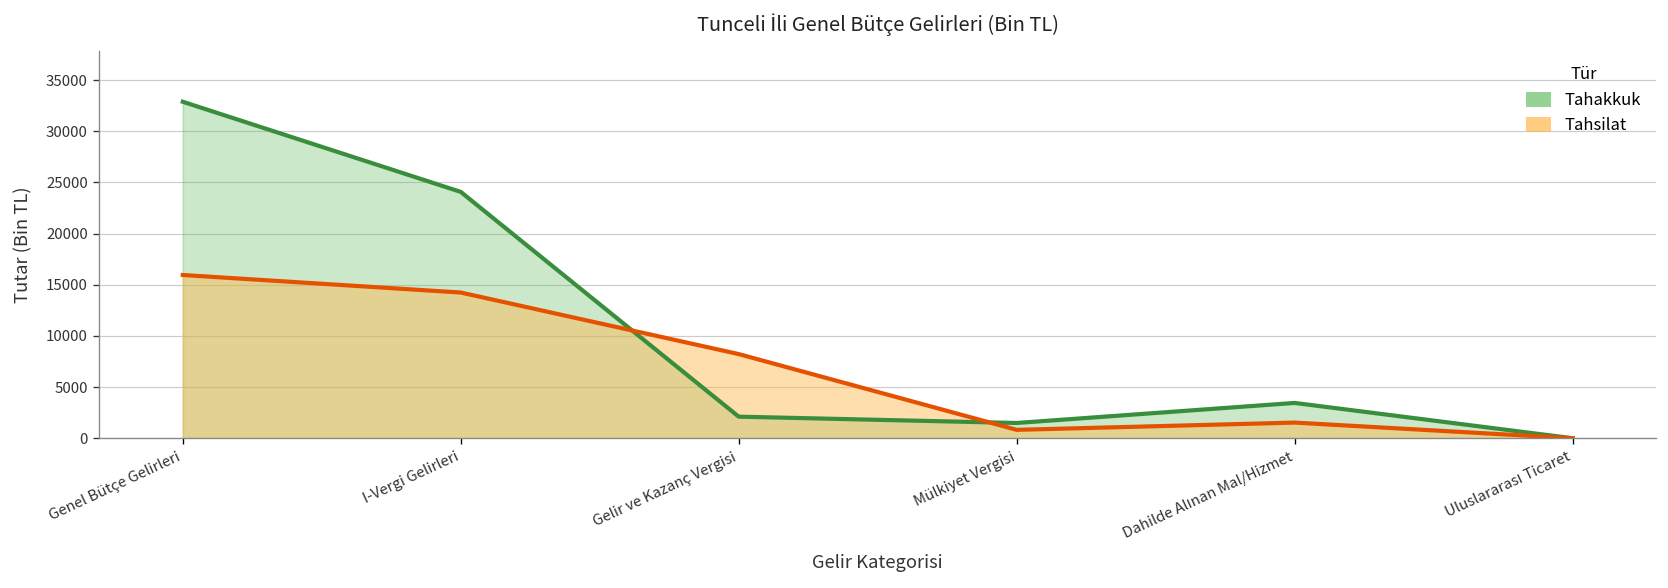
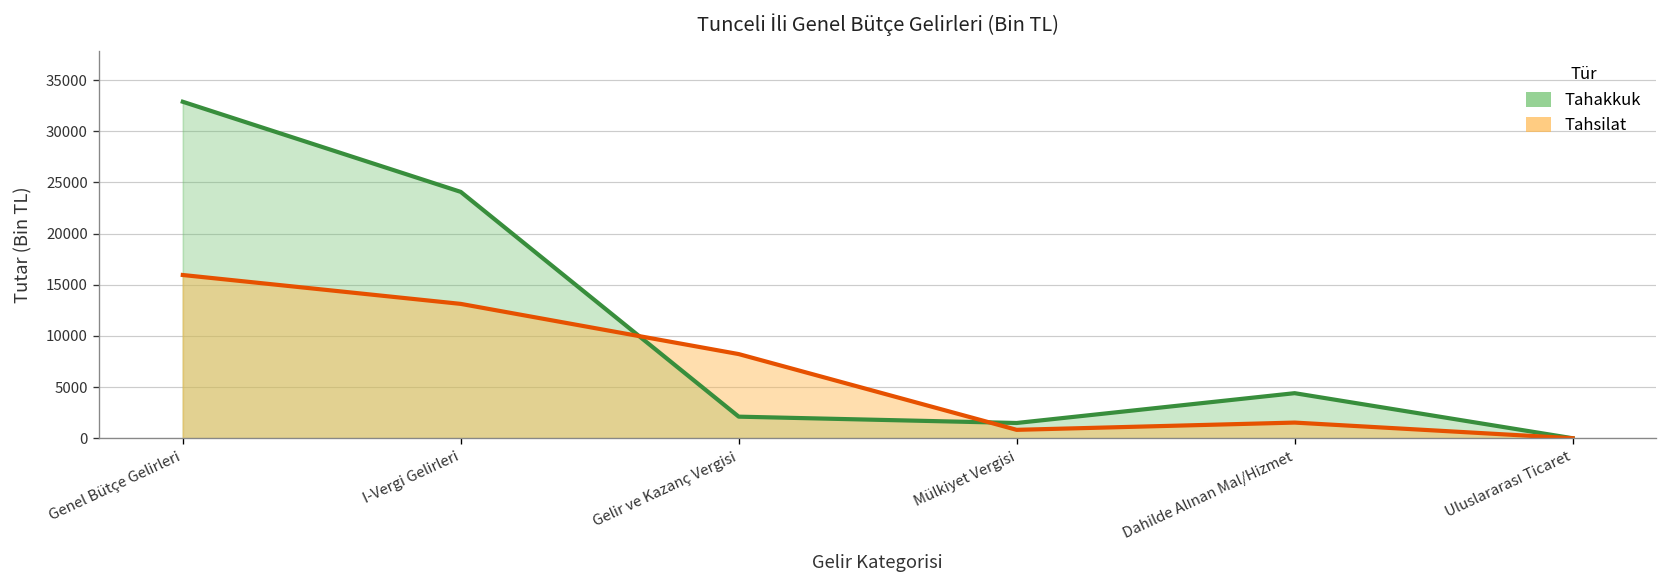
  {
    "Tahakkuk": {
      "Genel Bütçe Gelirleri": 33000,
      "I-Vergi Gelirleri": 24000,
      "Gelir ve Kazanç Vergisi": 2000,
      "Mülkiyet Vergisi": 1000,
-     "Dahilde Alınan Mal/Hizmet": 3000
+     "Dahilde Alınan Mal/Hizmet": 4000
    },
    "Tahsilat": {
      "Genel Bütçe Gelirleri": 16000,
-     "I-Vergi Gelirleri": 14000,
+     "I-Vergi Gelirleri": 13000,
      "Gelir ve Kazanç Vergisi": 8000,
      "Mülkiyet Vergisi": 1000,
      "Dahilde Alınan Mal/Hizmet": 2000
    }
  }
